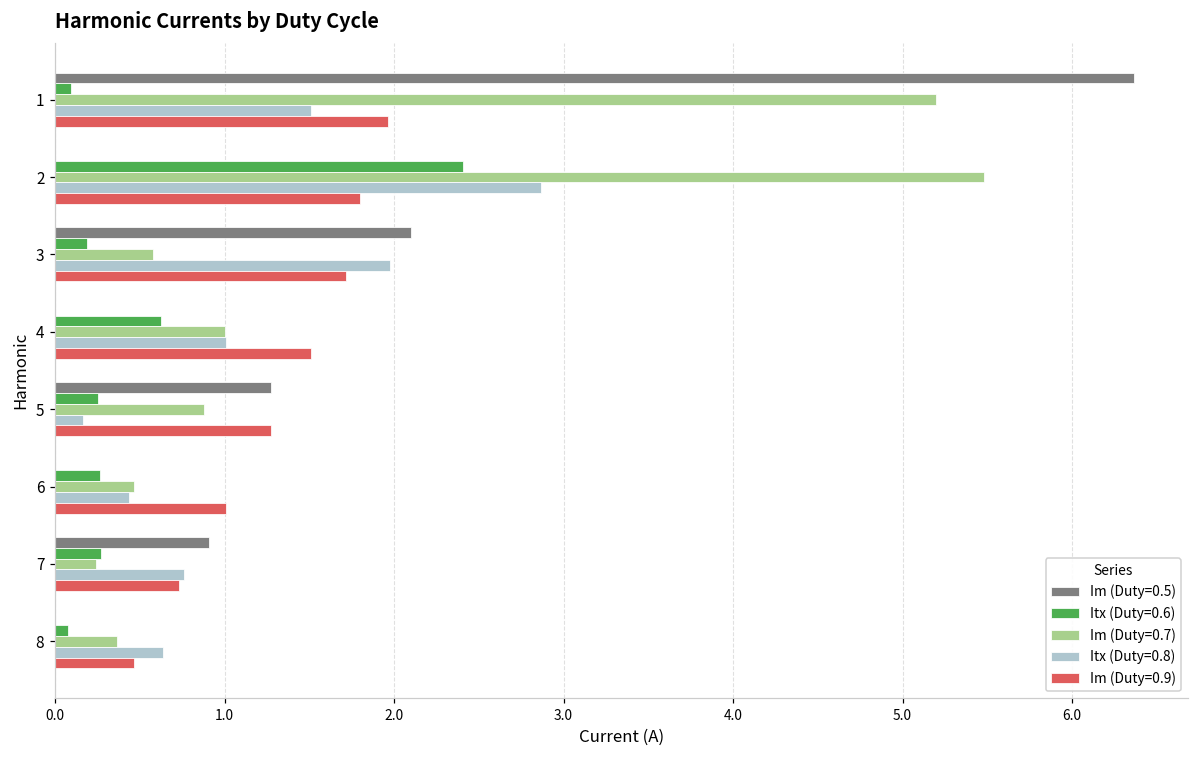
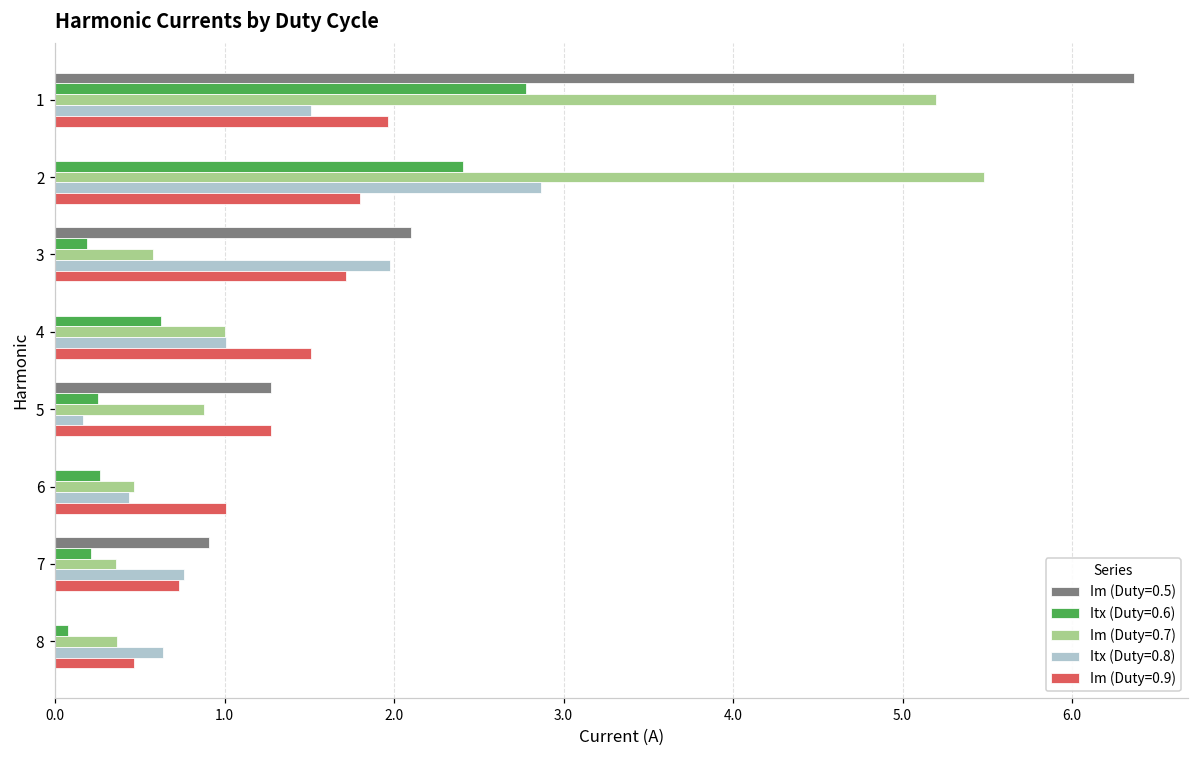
  {
    "Im (Duty=0.5)": {
      "1": 6.37,
      "2": 0.00,
      "3": 2.10,
      "4": 0.00,
      "5": 1.27,
      "6": 0.00,
      "7": 0.91,
      "8": 0.00
    },
    "Itx (Duty=0.6)": {
-     "1": 0.10,
+     "1": 2.78,
      "2": 2.40,
      "3": 0.19,
      "4": 0.62,
      "5": 0.26,
      "6": 0.27,
-     "7": 0.27,
+     "7": 0.21,
      "8": 0.07
    },
    "Im (Duty=0.7)": {
      "1": 5.20,
      "2": 5.48,
      "3": 0.58,
      "4": 1.00,
      "5": 0.88,
      "6": 0.46,
-     "7": 0.24,
+     "7": 0.36,
      "8": 0.36
    },
    "Itx (Duty=0.8)": {
      "1": 1.51,
      "2": 2.87,
      "3": 1.98,
      "4": 1.01,
      "5": 0.16,
      "6": 0.43,
      "7": 0.76,
      "8": 0.63
    },
    "Im (Duty=0.9)": {
      "1": 1.97,
      "2": 1.80,
      "3": 1.72,
      "4": 1.51,
      "5": 1.27,
      "6": 1.01,
      "7": 0.73,
      "8": 0.47
    }
  }
